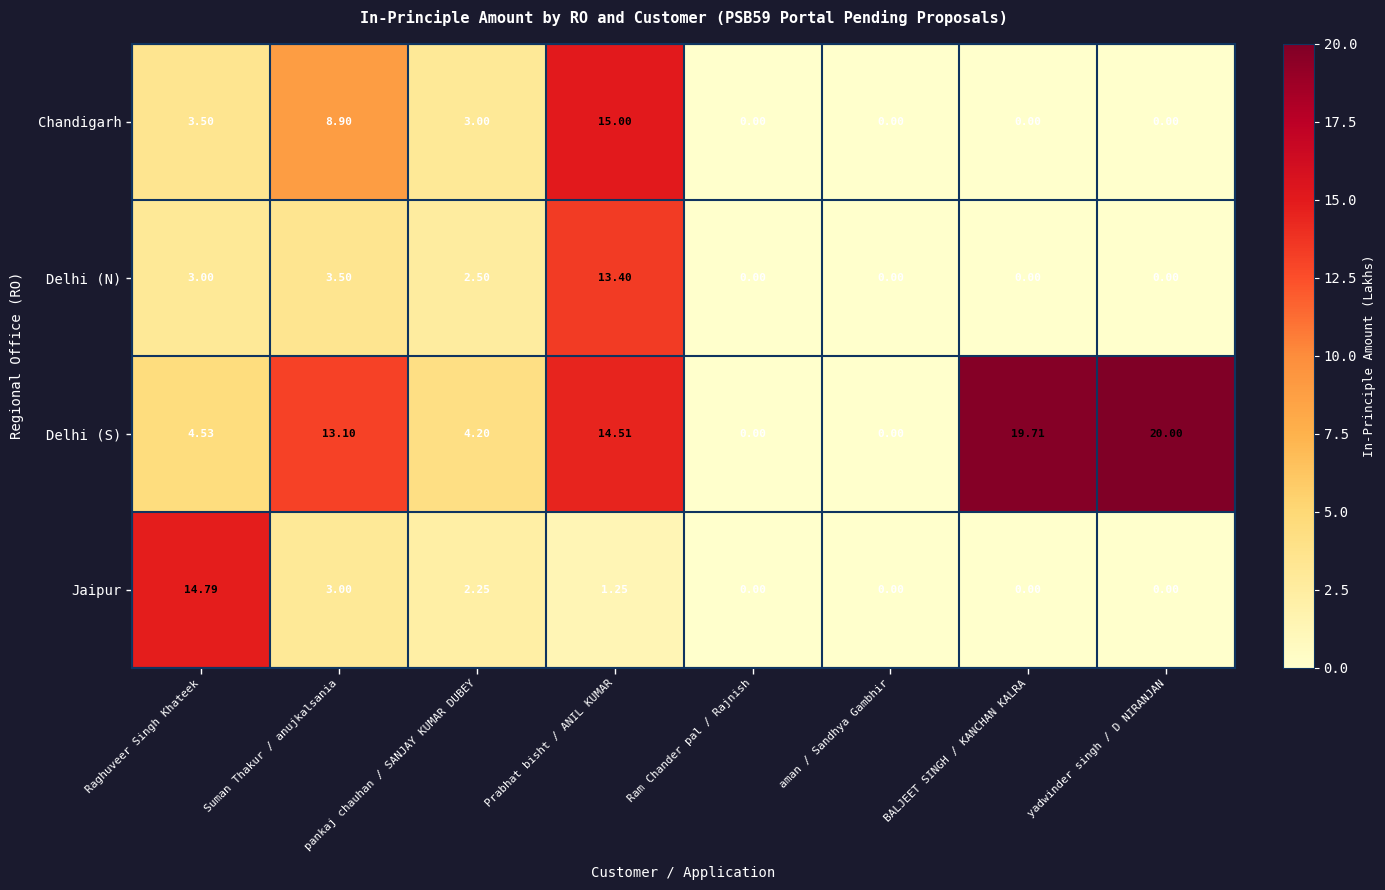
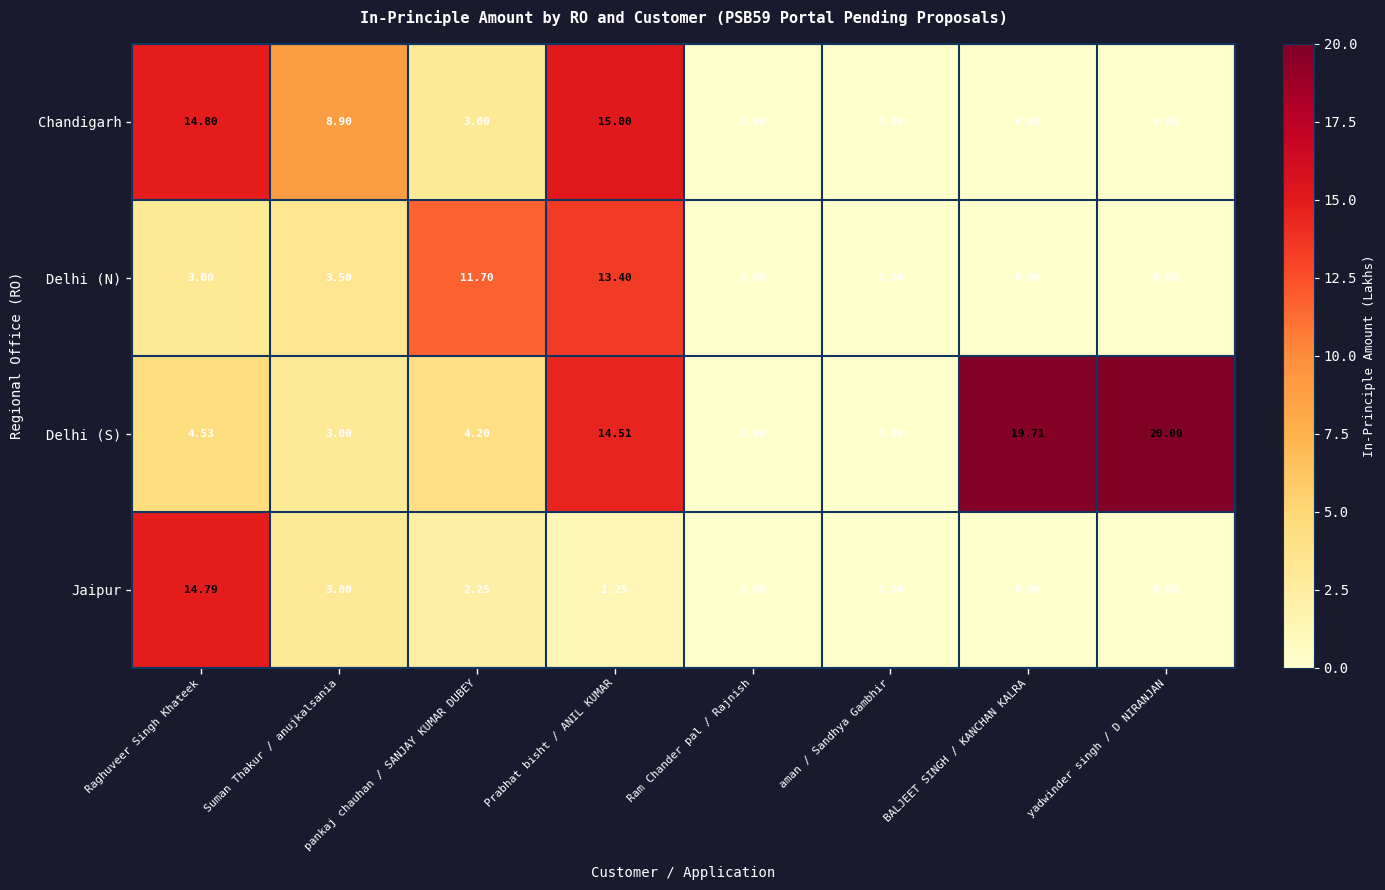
  {
    "Chandigarh": {
-     "Raghuveer Singh Khateek": 3.50,
+     "Raghuveer Singh Khateek": 14.80,
      "Suman Thakur / anujkalsania": 8.90,
      "pankaj chauhan / SANJAY KUMAR DUBEY": 3.00,
      "Prabhat bisht / ANIL KUMAR": 15.00,
      "Ram Chander pal / Rajnish": 0.00,
      "aman / Sandhya Gambhir": 0.00,
      "BALJEET SINGH / KANCHAN KALRA": 0.00,
      "yadwinder singh / D NIRANJAN": 0.00
    },
    "Delhi (N)": {
      "Raghuveer Singh Khateek": 3.00,
      "Suman Thakur / anujkalsania": 3.50,
-     "pankaj chauhan / SANJAY KUMAR DUBEY": 2.50,
+     "pankaj chauhan / SANJAY KUMAR DUBEY": 11.70,
      "Prabhat bisht / ANIL KUMAR": 13.40,
      "Ram Chander pal / Rajnish": 0.00,
      "aman / Sandhya Gambhir": 0.00,
      "BALJEET SINGH / KANCHAN KALRA": 0.00,
      "yadwinder singh / D NIRANJAN": 0.00
    },
    "Delhi (S)": {
      "Raghuveer Singh Khateek": 4.53,
-     "Suman Thakur / anujkalsania": 13.10,
+     "Suman Thakur / anujkalsania": 3.00,
      "pankaj chauhan / SANJAY KUMAR DUBEY": 4.20,
      "Prabhat bisht / ANIL KUMAR": 14.51,
      "Ram Chander pal / Rajnish": 0.00,
      "aman / Sandhya Gambhir": 0.00,
      "BALJEET SINGH / KANCHAN KALRA": 19.71,
      "yadwinder singh / D NIRANJAN": 20.00
    },
    "Jaipur": {
      "Raghuveer Singh Khateek": 14.79,
      "Suman Thakur / anujkalsania": 3.00,
      "pankaj chauhan / SANJAY KUMAR DUBEY": 2.25,
      "Prabhat bisht / ANIL KUMAR": 1.25,
      "Ram Chander pal / Rajnish": 0.00,
      "aman / Sandhya Gambhir": 0.00,
      "BALJEET SINGH / KANCHAN KALRA": 0.00,
      "yadwinder singh / D NIRANJAN": 0.00
    }
  }
